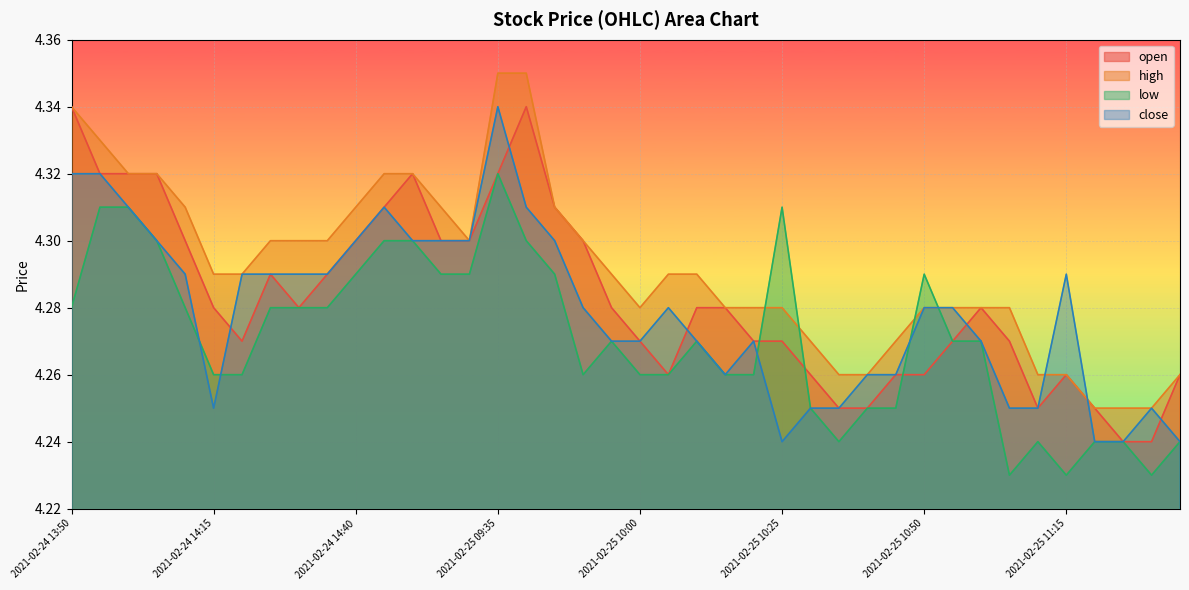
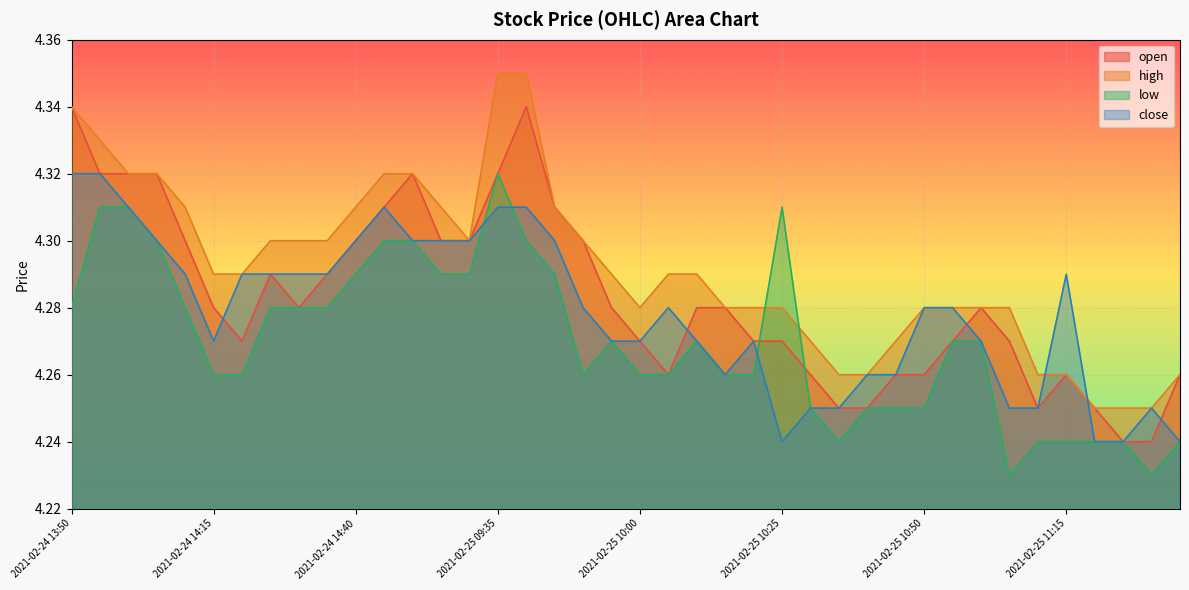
  {
    "low": {
      "2021-02-24 13:50": 4.28,
      "2021-02-24 14:15": 4.26,
      "2021-02-24 14:40": 4.29,
      "2021-02-25 10:00": 4.26,
      "2021-02-25 10:25": 4.31,
-     "2021-02-25 10:50": 4.29,
-     "2021-02-25 11:15": 4.23
+     "2021-02-25 10:50": 4.25,
+     "2021-02-25 11:15": 4.24
    },
    "close": {
      "2021-02-24 13:50": 4.32,
-     "2021-02-24 14:15": 4.25,
-     "2021-02-25 09:35": 4.34,
+     "2021-02-24 14:15": 4.27,
+     "2021-02-25 09:35": 4.31,
      "2021-02-25 10:25": 4.24,
      "2021-02-25 11:15": 4.29
    }
  }
